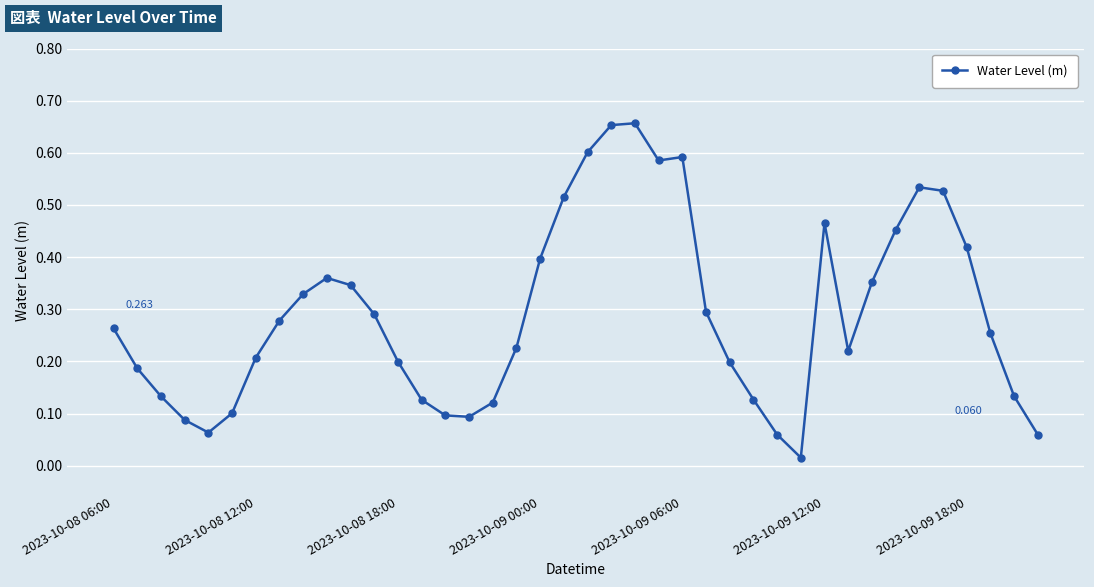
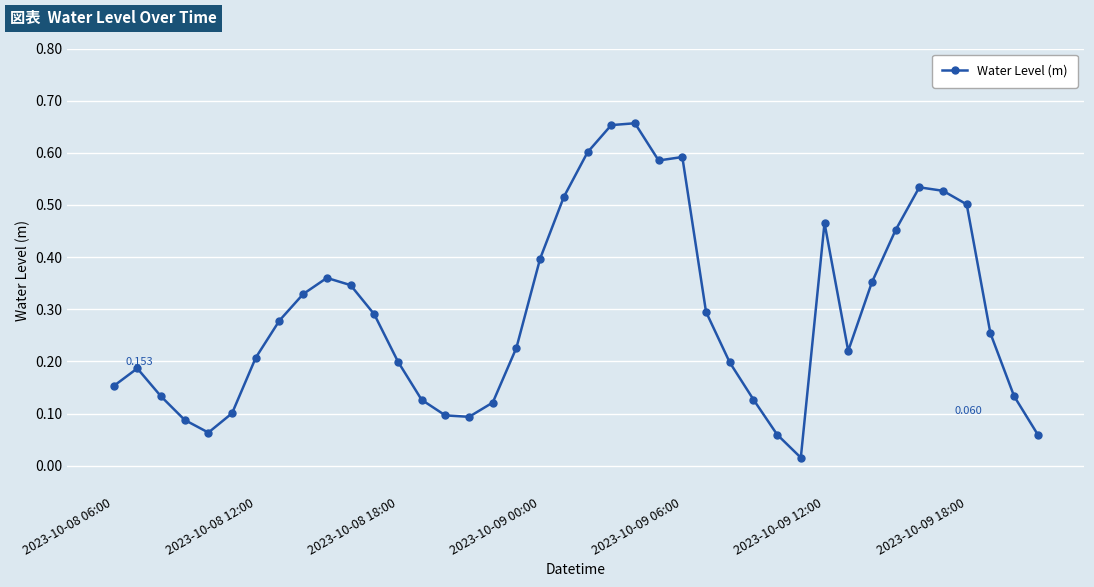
  {
-   "2023-10-08 06:00": 0.263,
-   "2023-10-09 18:00": 0.42
+   "2023-10-08 06:00": 0.153,
+   "2023-10-09 18:00": 0.50
  }
